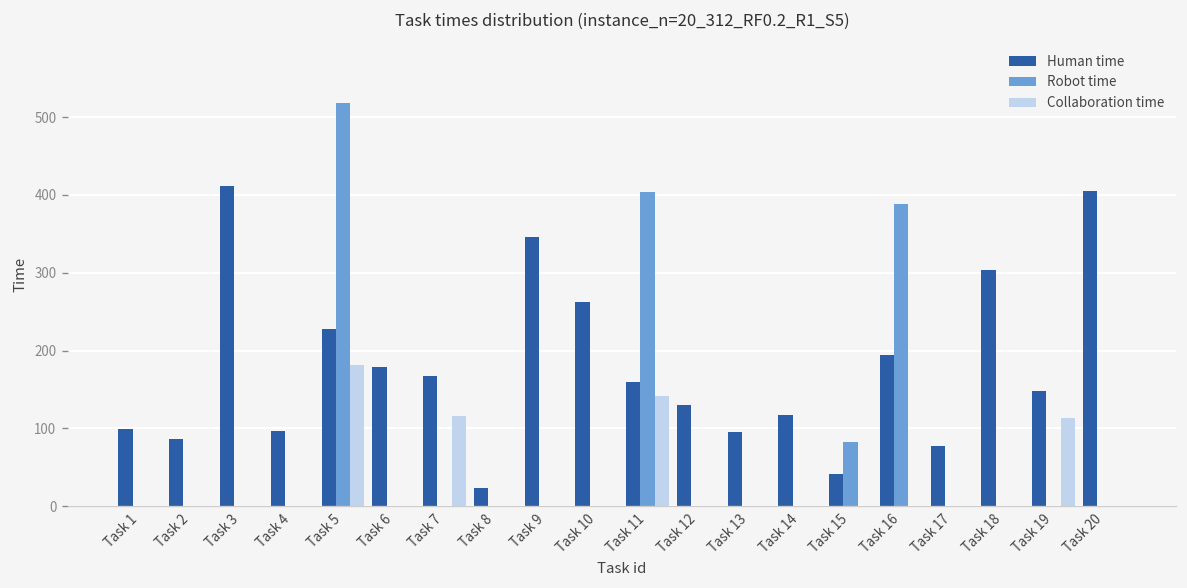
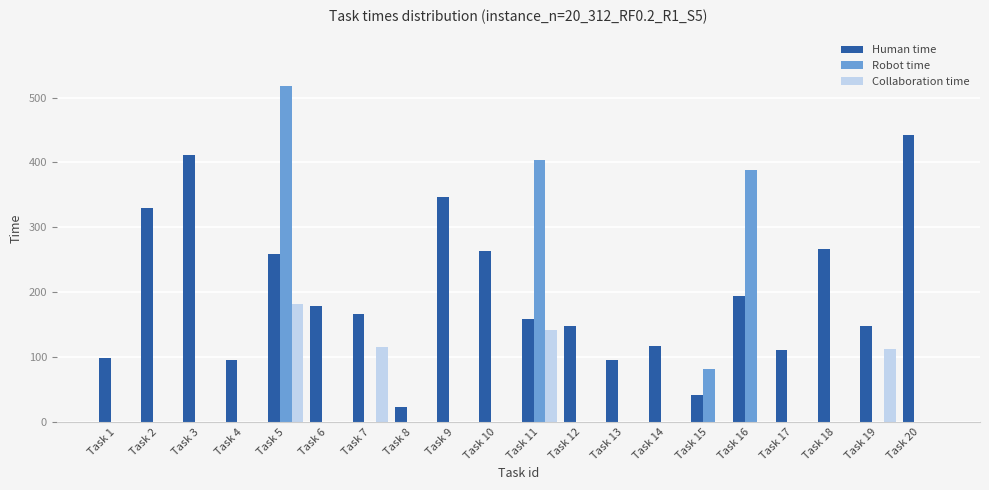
  {
    "Human time": {
      "Task 1": 100,
-     "Task 2": 90,
+     "Task 2": 330,
      "Task 3": 410,
      "Task 4": 100,
-     "Task 5": 230,
+     "Task 5": 260,
      "Task 6": 180,
      "Task 7": 170,
      "Task 8": 20,
      "Task 9": 350,
      "Task 10": 260,
      "Task 11": 160,
-     "Task 12": 130,
+     "Task 12": 150,
      "Task 13": 100,
      "Task 14": 120,
      "Task 15": 40,
      "Task 16": 190,
-     "Task 17": 80,
-     "Task 18": 300,
+     "Task 17": 110,
+     "Task 18": 270,
      "Task 19": 150,
-     "Task 20": 410
+     "Task 20": 440
    },
    "Robot time": {
      "Task 1": 0,
      "Task 2": 0,
      "Task 3": 0,
      "Task 4": 0,
      "Task 5": 520,
      "Task 6": 0,
      "Task 7": 0,
      "Task 8": 0,
      "Task 9": 0,
      "Task 10": 0,
      "Task 11": 400,
      "Task 12": 0,
      "Task 13": 0,
      "Task 14": 0,
      "Task 15": 80,
      "Task 16": 390,
      "Task 17": 0,
      "Task 18": 0,
      "Task 19": 0,
      "Task 20": 0
    },
    "Collaboration time": {
      "Task 1": 0,
      "Task 2": 0,
      "Task 3": 0,
      "Task 4": 0,
      "Task 5": 180,
      "Task 6": 0,
      "Task 7": 120,
      "Task 8": 0,
      "Task 9": 0,
      "Task 10": 0,
      "Task 11": 140,
      "Task 12": 0,
      "Task 13": 0,
      "Task 14": 0,
      "Task 15": 0,
      "Task 16": 0,
      "Task 17": 0,
      "Task 18": 0,
      "Task 19": 110,
      "Task 20": 0
    }
  }
